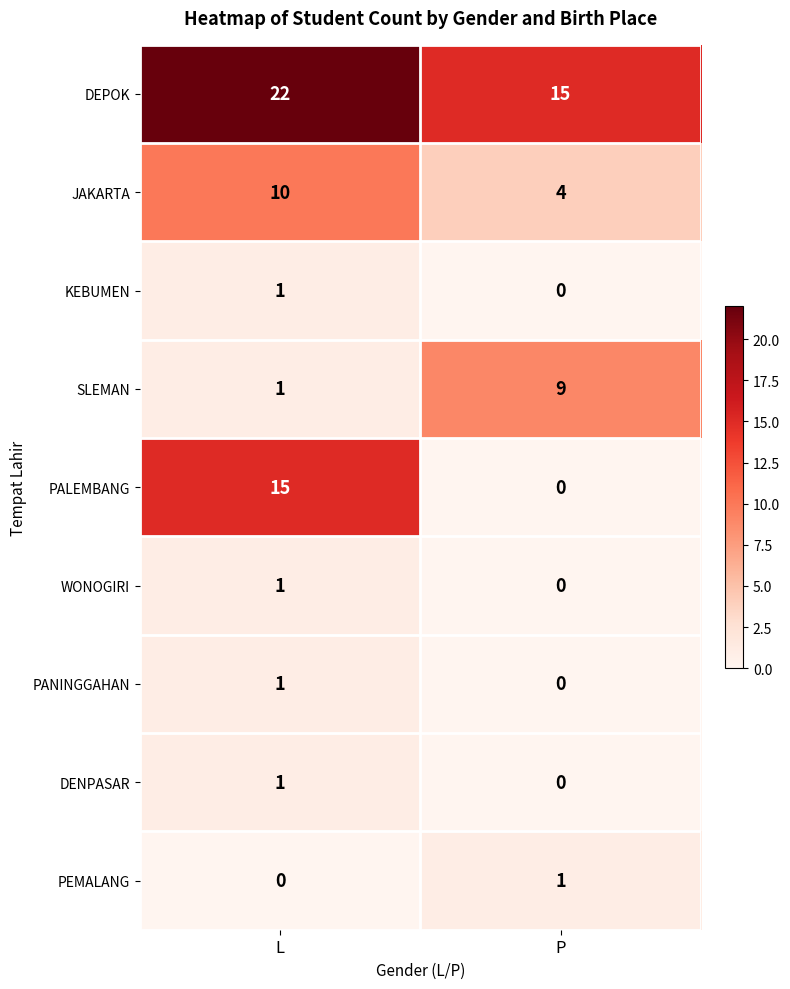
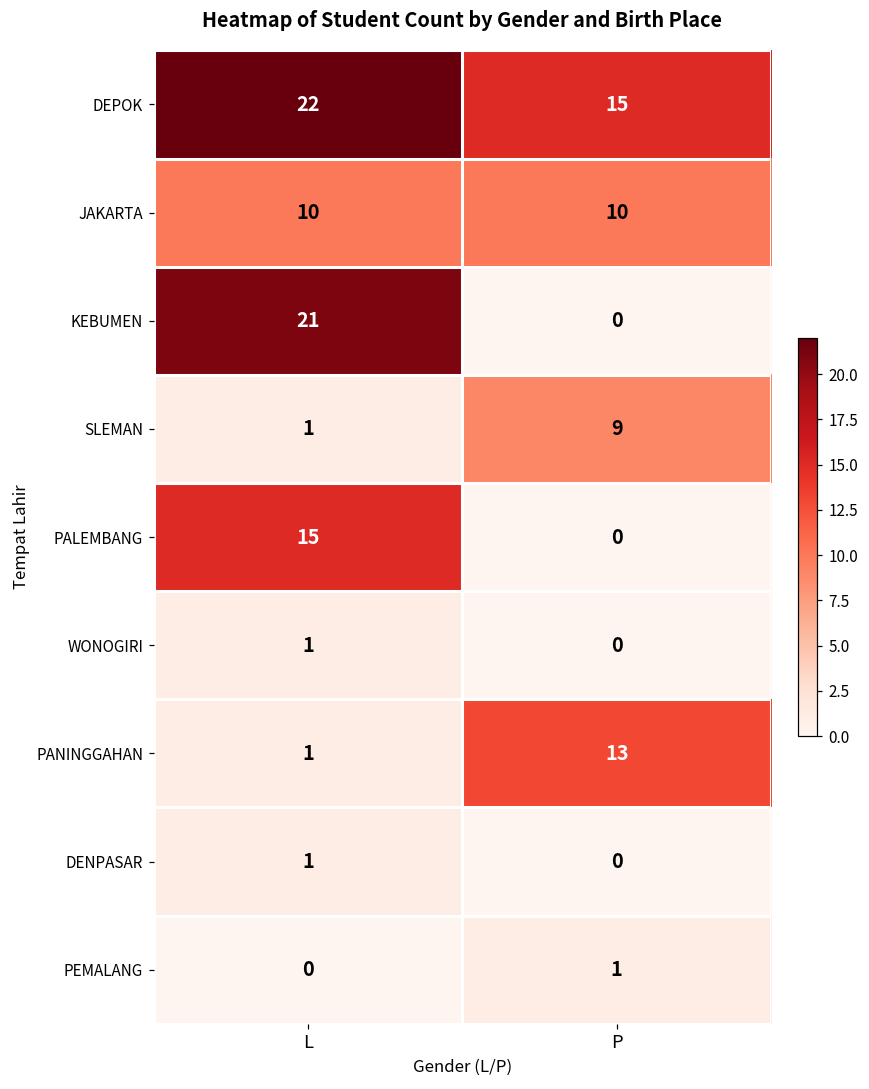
  {
    "DEPOK": {
      "L": 22,
      "P": 15
    },
    "JAKARTA": {
      "L": 10,
-     "P": 4
+     "P": 10
    },
    "KEBUMEN": {
-     "L": 1,
+     "L": 21,
      "P": 0
    },
    "SLEMAN": {
      "L": 1,
      "P": 9
    },
    "PALEMBANG": {
      "L": 15,
      "P": 0
    },
    "WONOGIRI": {
      "L": 1,
      "P": 0
    },
    "PANINGGAHAN": {
      "L": 1,
-     "P": 0
+     "P": 13
    },
    "DENPASAR": {
      "L": 1,
      "P": 0
    },
    "PEMALANG": {
      "L": 0,
      "P": 1
    }
  }
